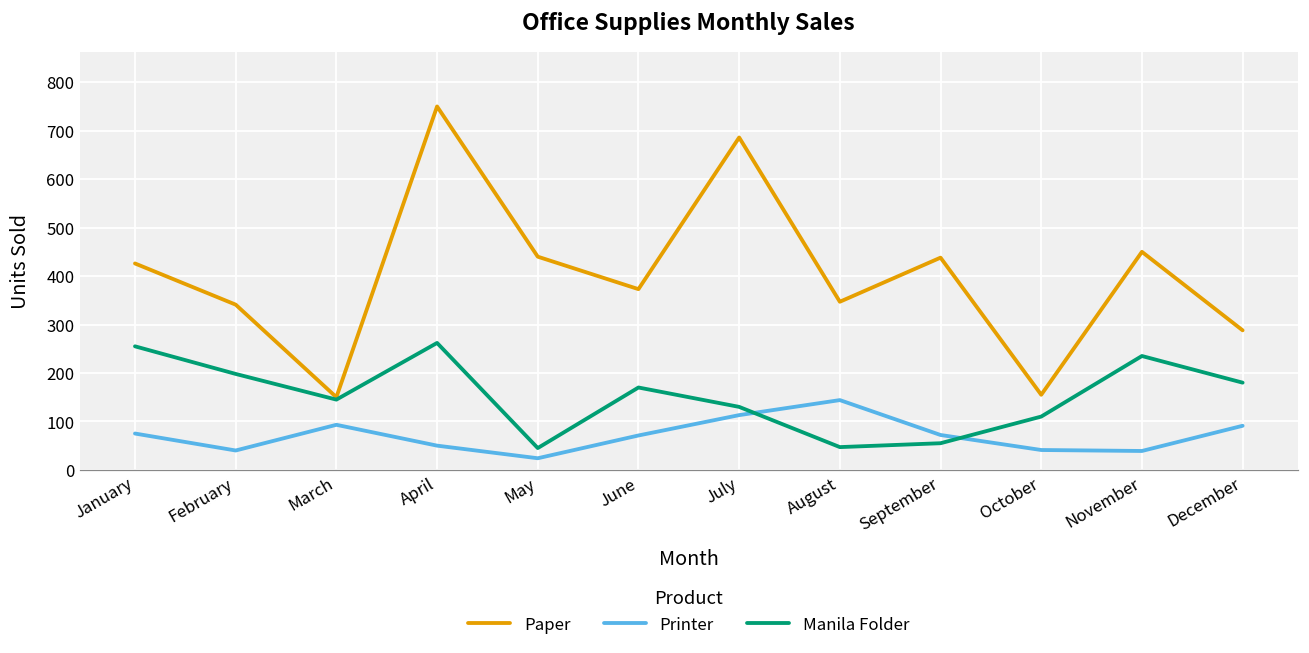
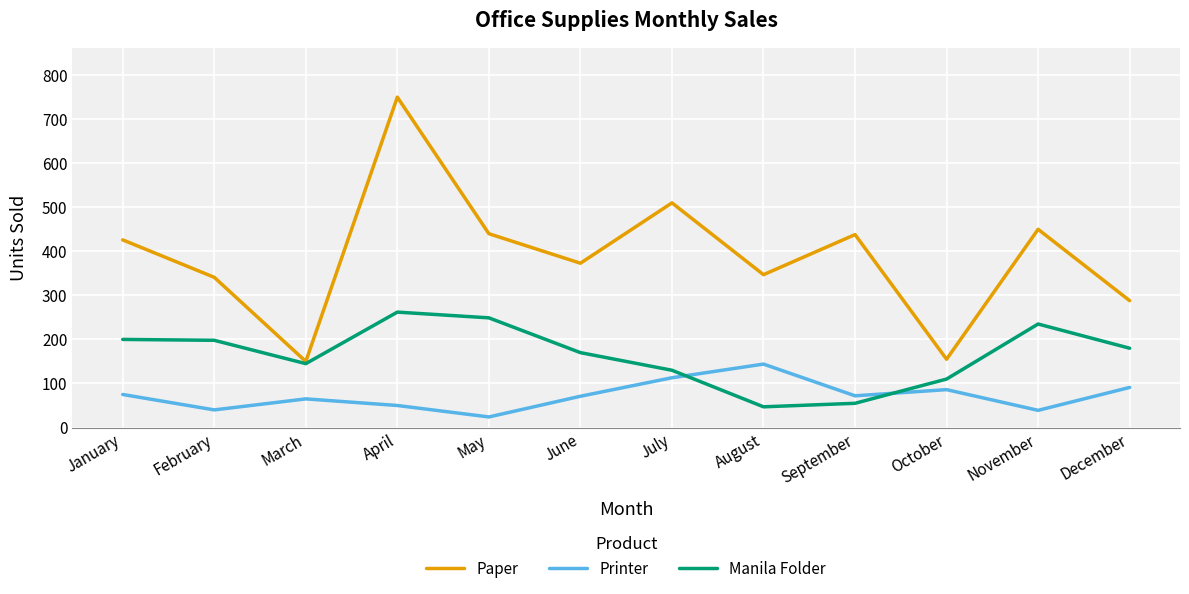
  {
    "Paper": {
      "January": 430,
      "February": 340,
      "April": 750,
      "May": 440,
      "June": 370,
-     "July": 690,
+     "July": 510,
      "August": 350,
      "September": 440,
      "October": 160,
      "November": 450,
      "December": 290
    },
    "Printer": {
      "January": 80,
      "February": 40,
-     "March": 90,
+     "March": 70,
      "April": 50,
      "May": 20,
      "June": 70,
      "July": 110,
      "August": 140,
      "September": 70,
-     "October": 40,
+     "October": 90,
      "November": 40,
      "December": 90
    },
    "Manila Folder": {
-     "January": 260,
+     "January": 200,
      "February": 200,
      "April": 260,
-     "May": 50,
+     "May": 250,
      "June": 170,
      "July": 130,
      "August": 50,
      "September": 60,
      "October": 110,
      "November": 240,
      "December": 180
    }
  }
